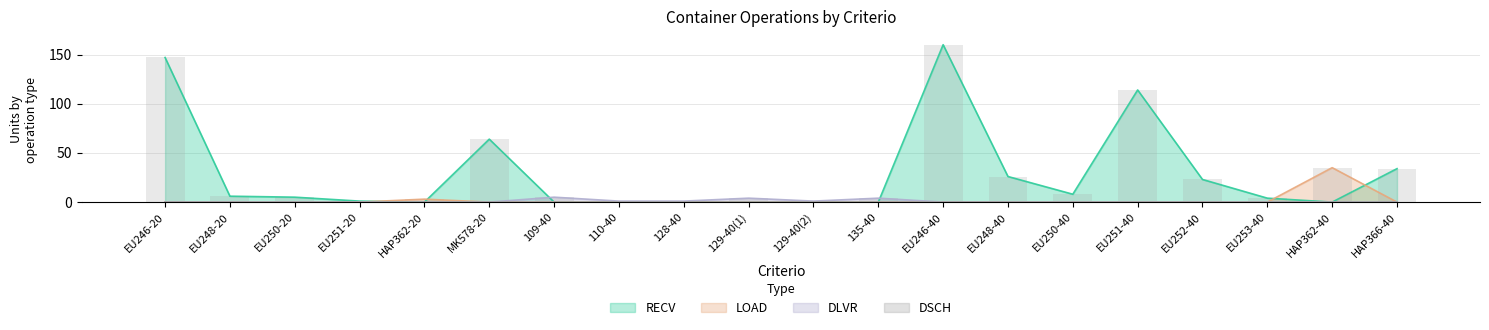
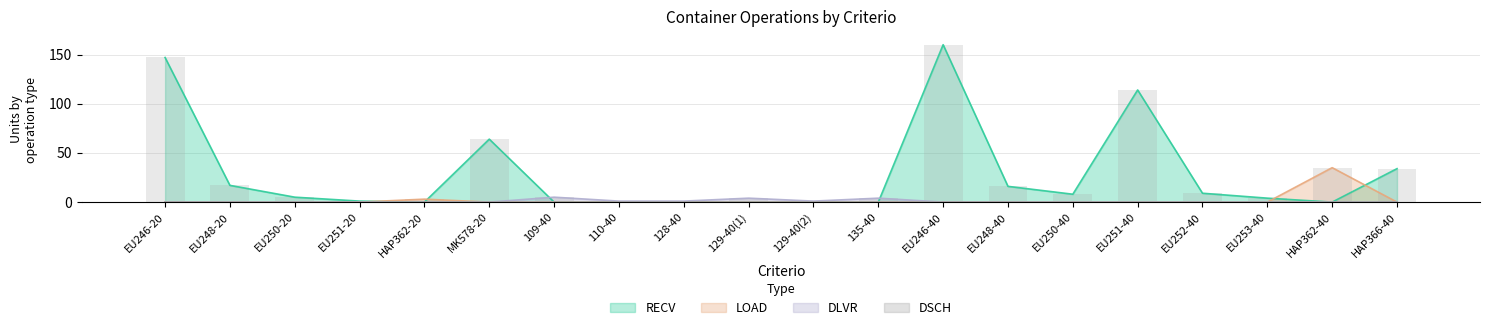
  {
    "RECV": {
      "EU246-20": 150,
-     "EU248-20": 10,
+     "EU248-20": 20,
      "EU250-20": 10,
      "MK578-20": 60,
      "EU246-40": 160,
-     "EU248-40": 30,
+     "EU248-40": 20,
      "EU250-40": 10,
      "EU251-40": 110,
-     "EU252-40": 20,
+     "EU252-40": 10,
      "EU253-40": 0,
      "HAP366-40": 30
    }
  }
